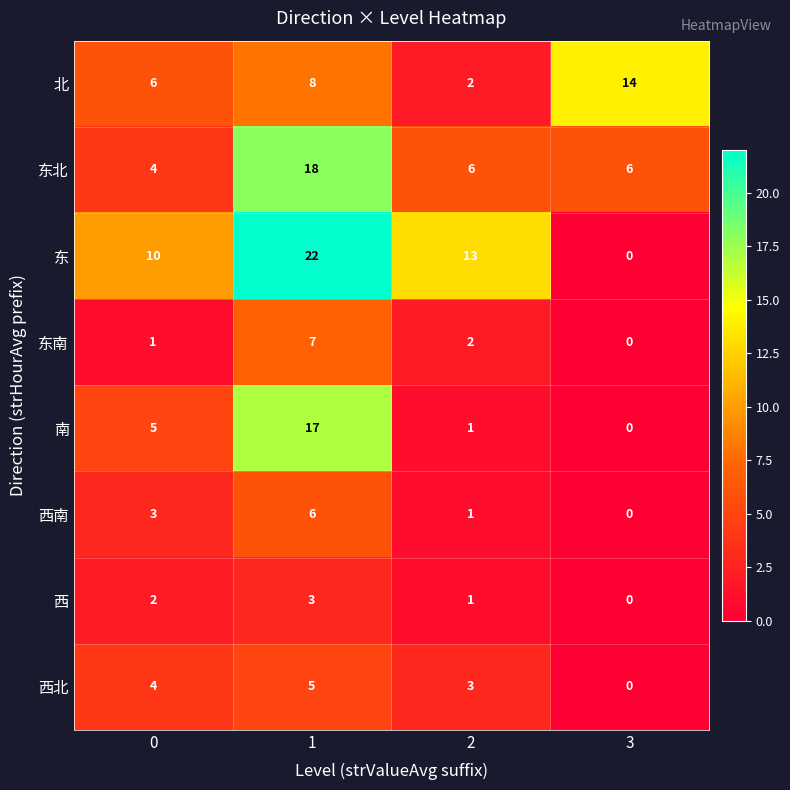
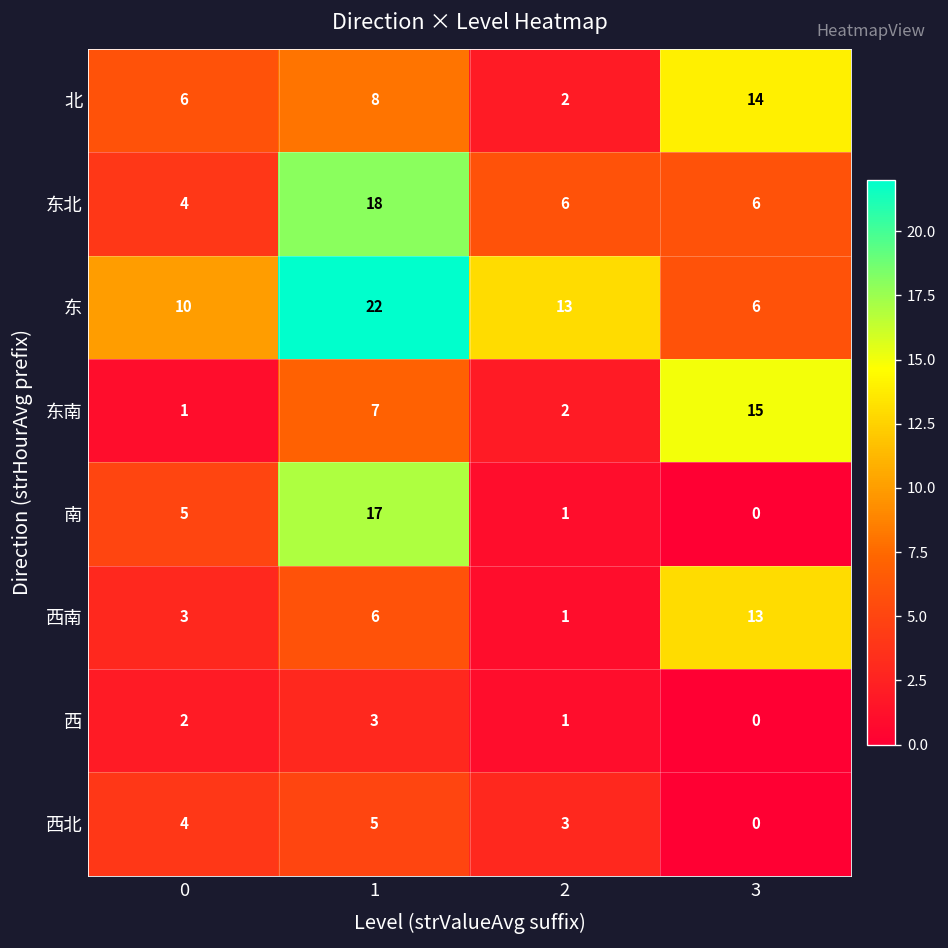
  {
    "北": {
      "0": 6,
      "1": 8,
      "2": 2,
      "3": 14
    },
    "东北": {
      "0": 4,
      "1": 18,
      "2": 6,
      "3": 6
    },
    "东": {
      "0": 10,
      "1": 22,
      "2": 13,
-     "3": 0
+     "3": 6
    },
    "东南": {
      "0": 1,
      "1": 7,
      "2": 2,
-     "3": 0
+     "3": 15
    },
    "南": {
      "0": 5,
      "1": 17,
      "2": 1,
      "3": 0
    },
    "西南": {
      "0": 3,
      "1": 6,
      "2": 1,
-     "3": 0
+     "3": 13
    },
    "西": {
      "0": 2,
      "1": 3,
      "2": 1,
      "3": 0
    },
    "西北": {
      "0": 4,
      "1": 5,
      "2": 3,
      "3": 0
    }
  }
